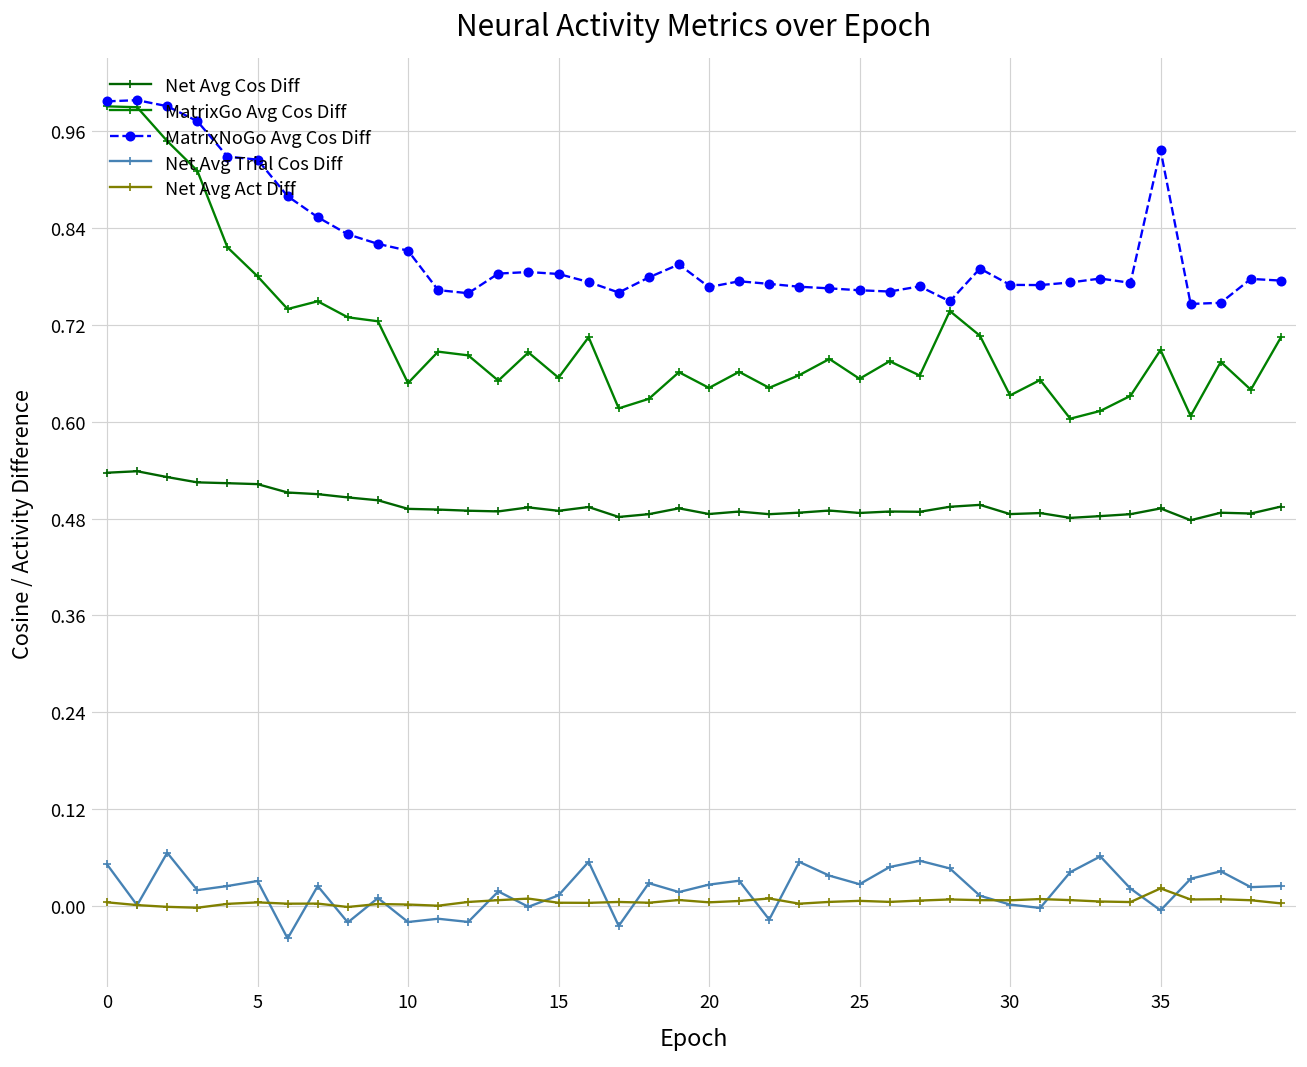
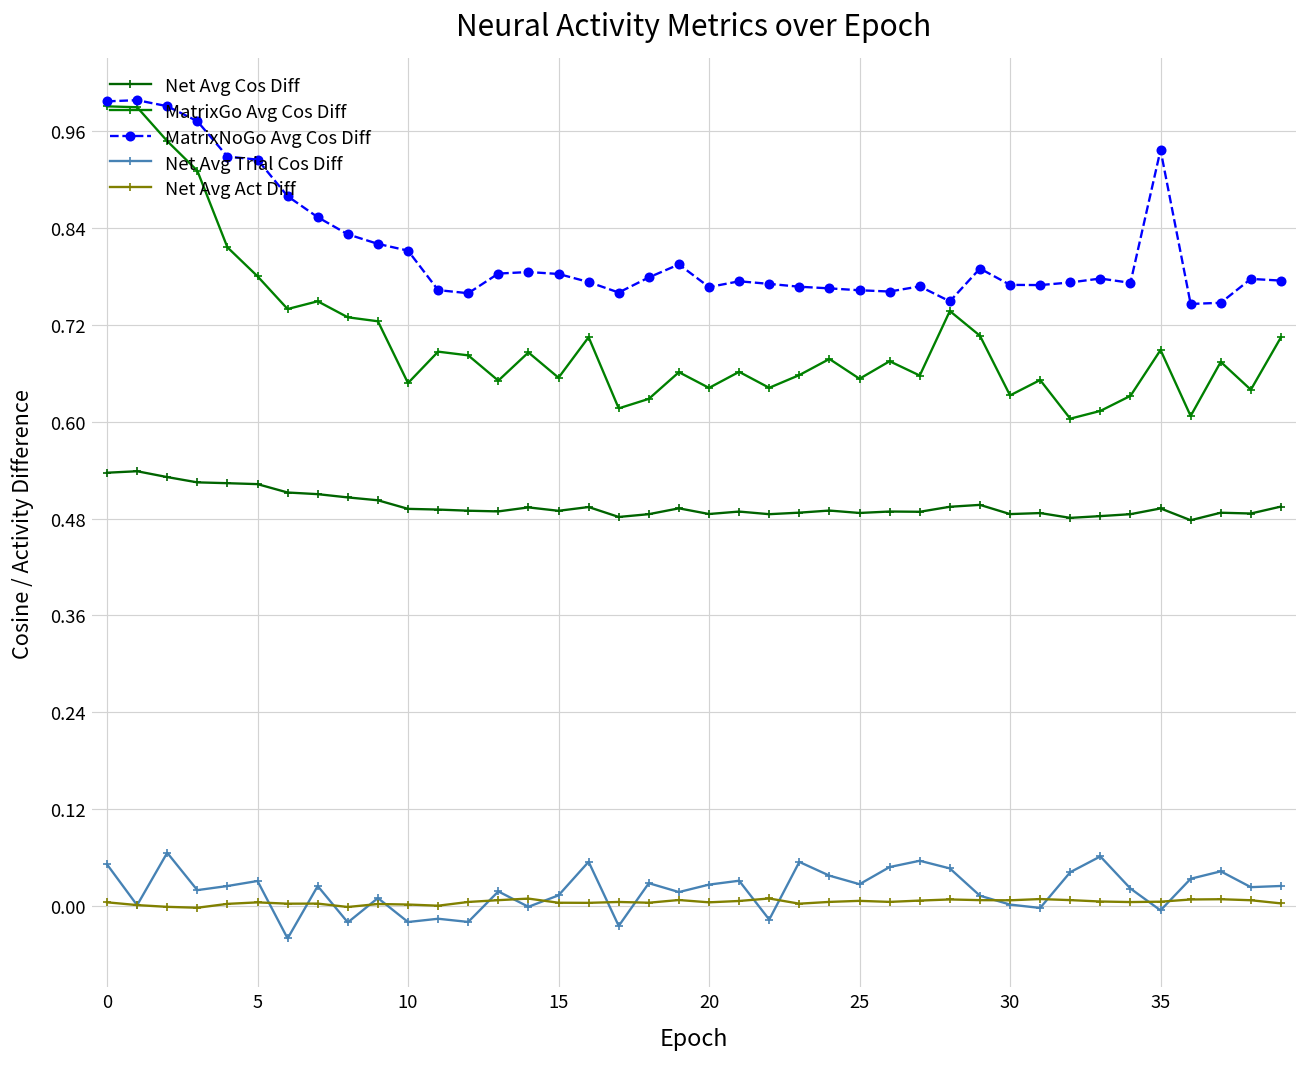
  {
    "MatrixNoGo Avg Cos Diff": {
      "0": 1.00,
      "5": 0.92,
      "10": 0.81,
      "15": 0.78,
      "20": 0.77,
      "25": 0.76,
      "30": 0.77,
      "35": 0.94
    },
    "Net Avg Trial Cos Diff": {
      "0": 0.05,
      "5": 0.03,
      "10": -0.02,
      "15": 0.01,
      "20": 0.03,
      "25": 0.03,
      "30": 0.00,
      "35": -0.01
    },
    "Net Avg Act Diff": {
      "0": 0.00,
      "5": 0.00,
      "10": 0.00,
      "15": 0.00,
      "20": 0.00,
      "25": 0.01,
      "30": 0.01,
-     "35": 0.02
+     "35": 0.01
    }
  }
